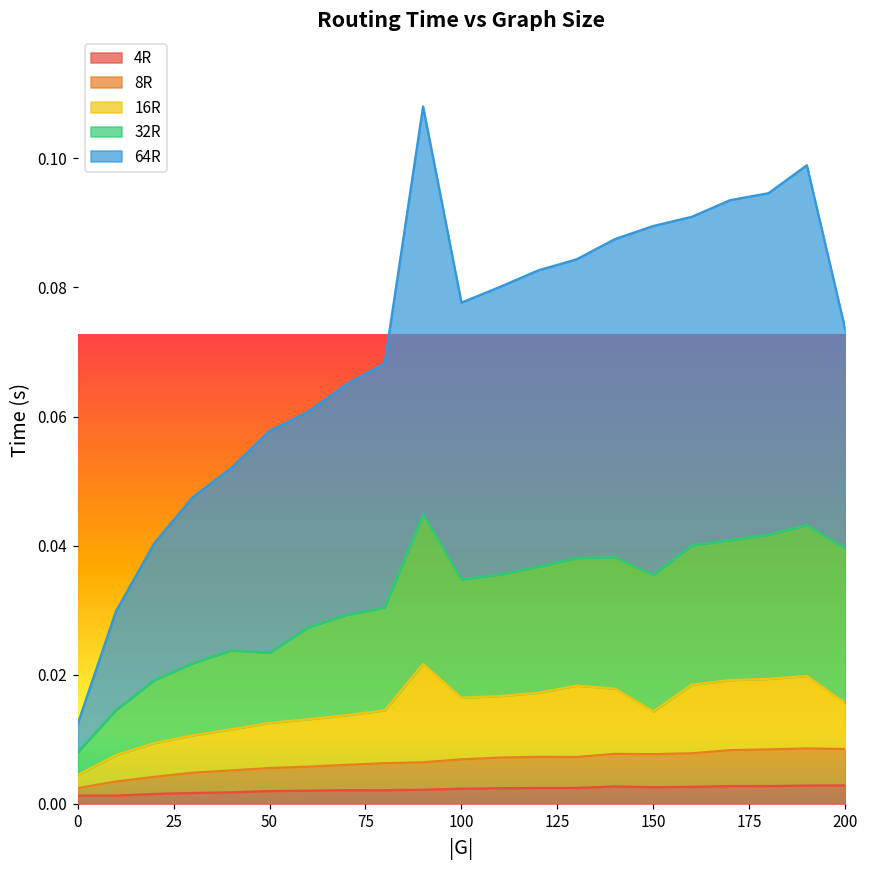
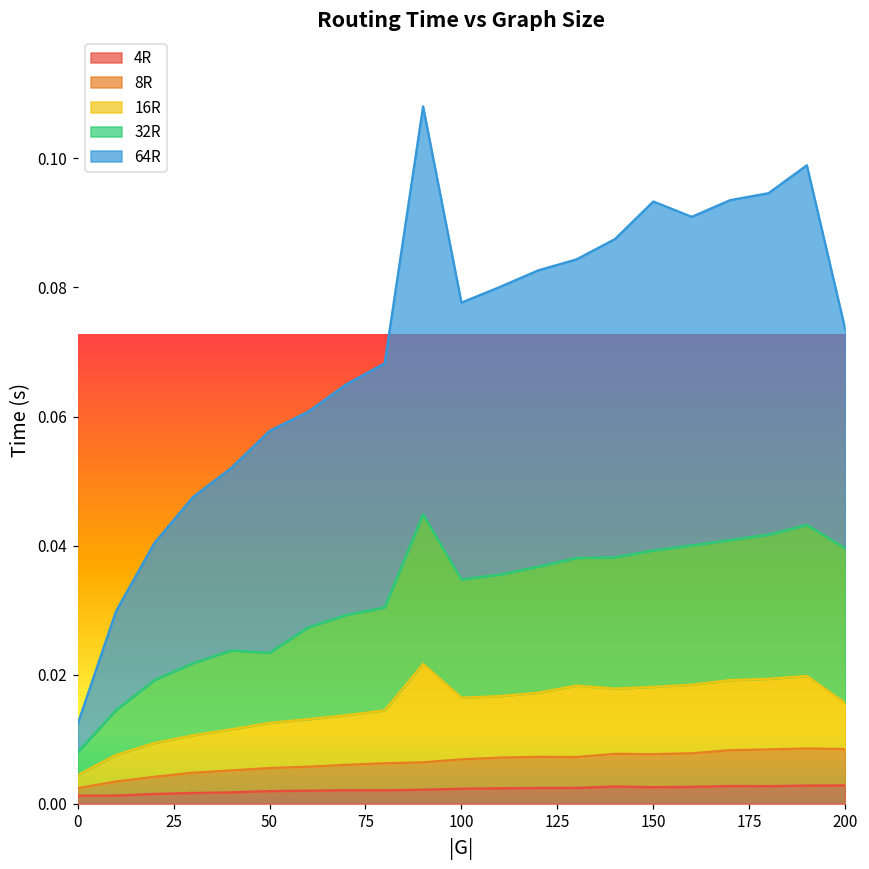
  {
    "16R": {
      "0": 0.002,
      "50": 0.007,
      "100": 0.010,
-     "150": 0.007,
+     "150": 0.010,
      "200": 0.007
    },
    "32R": {
      "0": 0.004,
      "50": 0.011,
      "100": 0.018,
      "150": 0.021,
      "200": 0.024
    },
    "64R": {
      "0": 0.004,
      "50": 0.034,
      "100": 0.043,
      "150": 0.054,
      "200": 0.034
    }
  }
